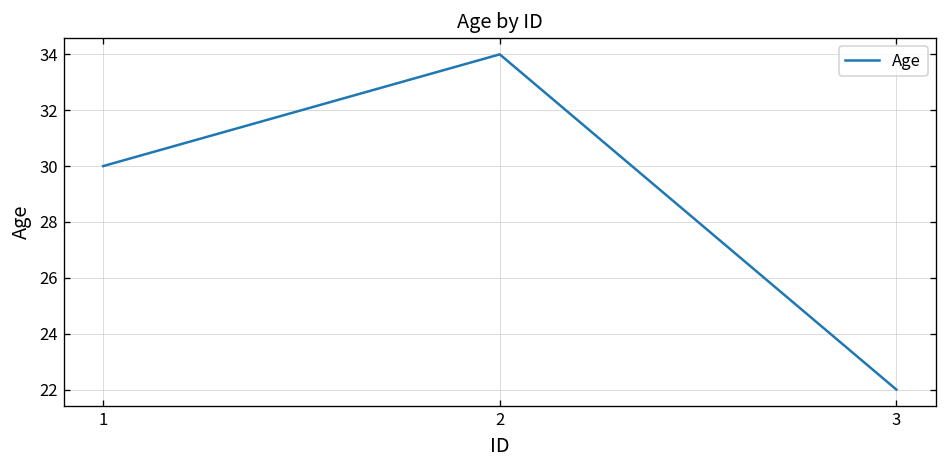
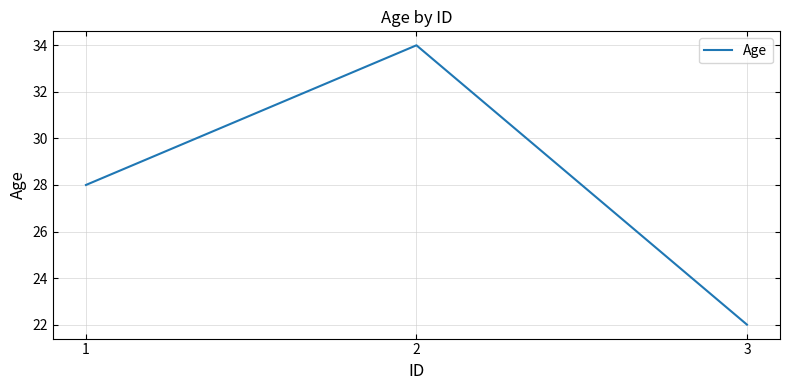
  {
-   "1": 30,
+   "1": 28,
    "2": 34,
    "3": 22
  }
